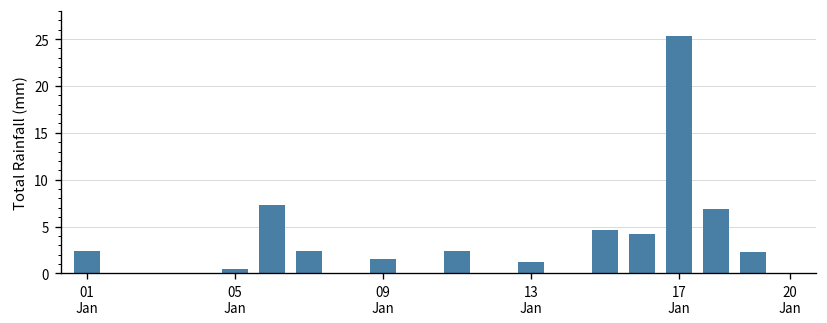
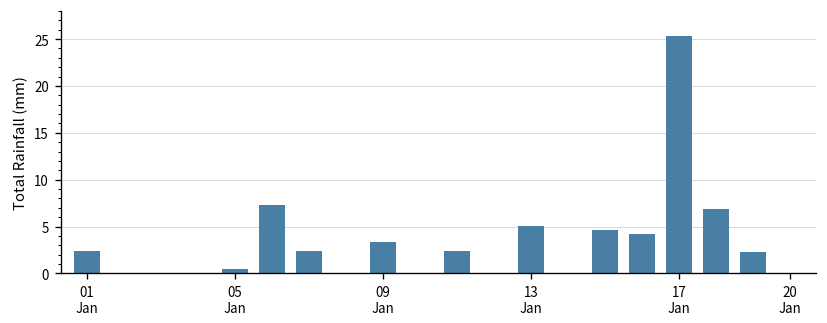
  {
    "01 Jan": 2,
    "05 Jan": 1,
-   "09 Jan": 2,
-   "13 Jan": 1,
+   "09 Jan": 3,
+   "13 Jan": 5,
    "17 Jan": 25,
    "20 Jan": 0
  }
